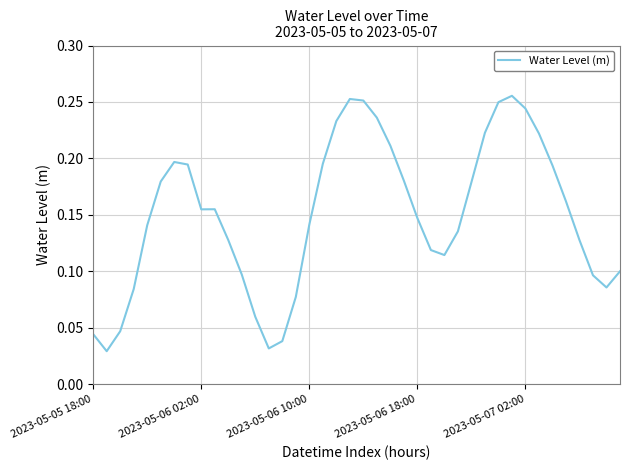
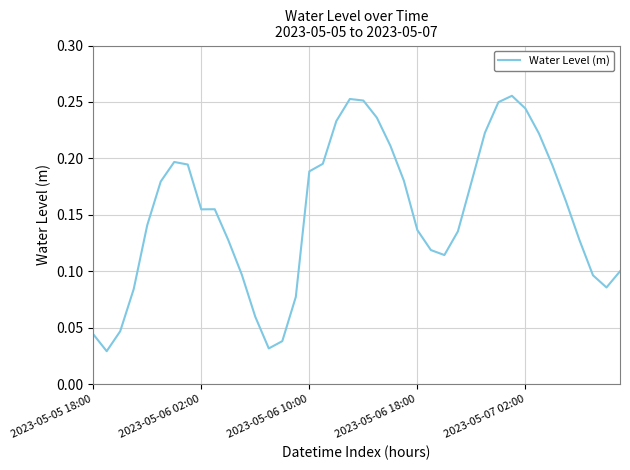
  {
    "2023-05-05 18:00": 0.044,
    "2023-05-06 02:00": 0.155,
-   "2023-05-06 10:00": 0.141,
-   "2023-05-06 18:00": 0.147,
+   "2023-05-06 10:00": 0.189,
+   "2023-05-06 18:00": 0.136,
    "2023-05-07 02:00": 0.244
  }
